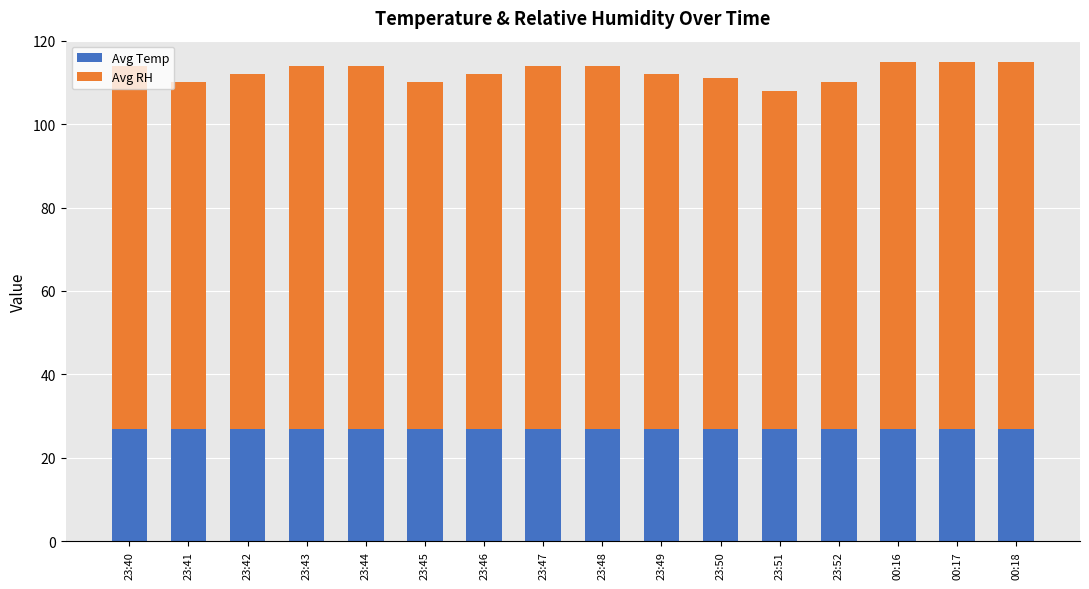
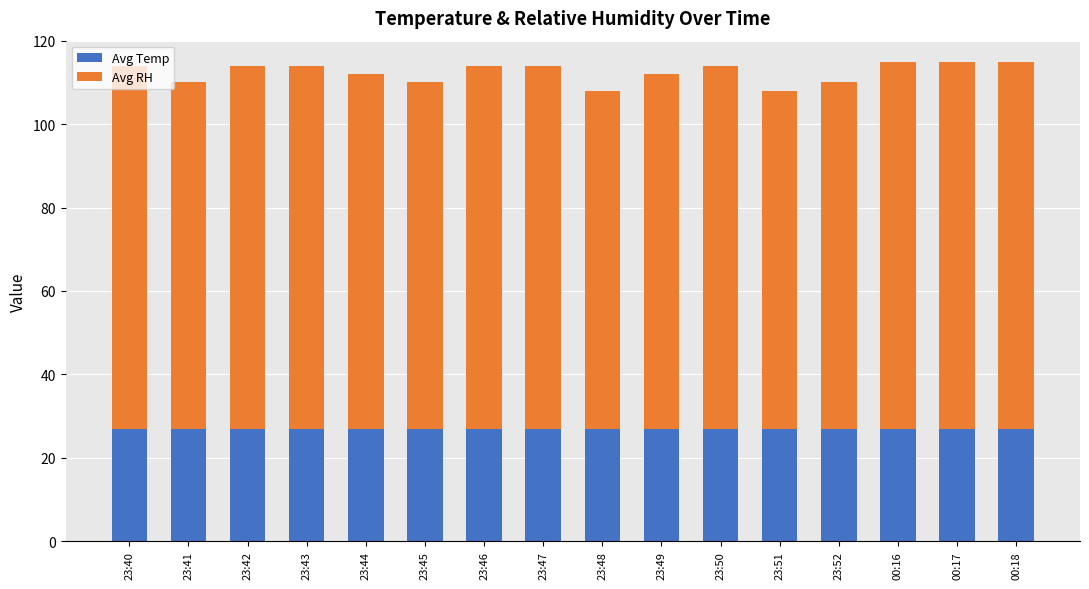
  {
    "Avg Temp": {
      "23:40": 27,
      "23:41": 27,
      "23:42": 27,
      "23:43": 27,
      "23:44": 27,
      "23:45": 27,
      "23:46": 27,
      "23:47": 27,
      "23:48": 27,
      "23:49": 27,
      "23:50": 27,
      "23:51": 27,
      "23:52": 27,
      "00:16": 27,
      "00:17": 27,
      "00:18": 27
    },
    "Avg RH": {
      "23:41": 83,
-     "23:42": 85,
+     "23:42": 87,
      "23:43": 87,
-     "23:44": 87,
+     "23:44": 85,
      "23:45": 83,
-     "23:46": 85,
+     "23:46": 87,
      "23:47": 87,
-     "23:48": 87,
+     "23:48": 81,
      "23:49": 85,
-     "23:50": 84,
+     "23:50": 87,
      "23:51": 81,
      "23:52": 83,
      "00:16": 88,
      "00:17": 88,
      "00:18": 88
    }
  }
